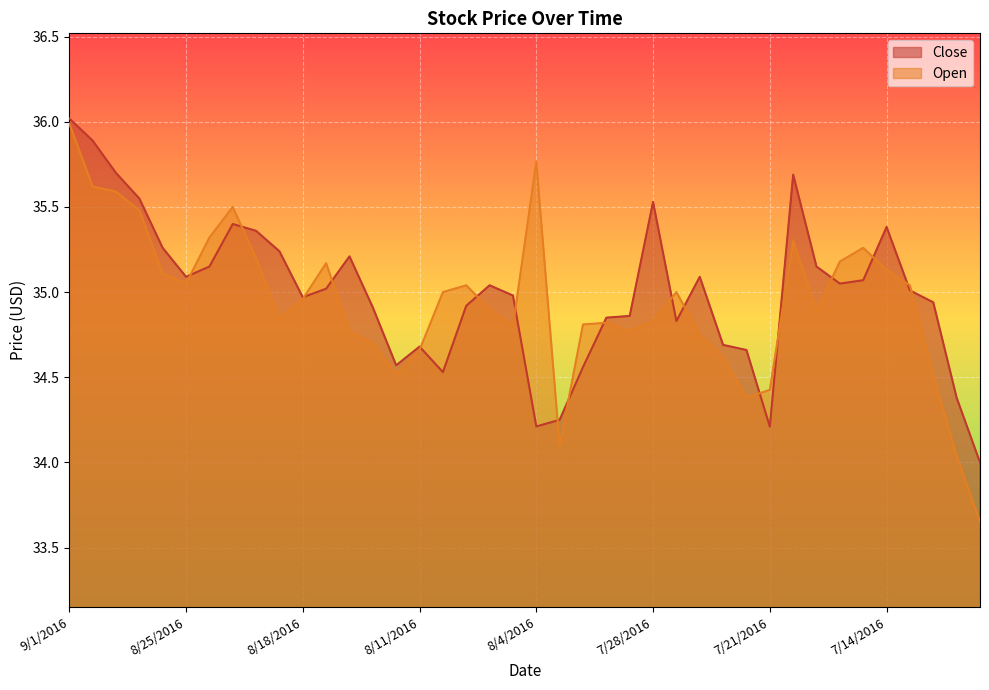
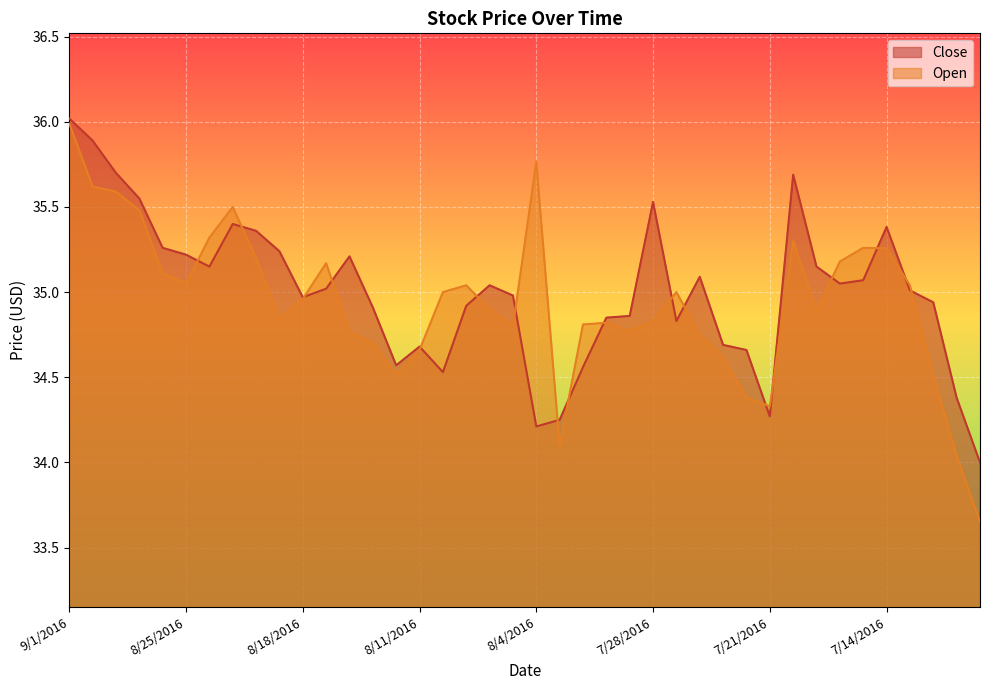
  {
    "Close": {
      "9/1/2016": 36.02,
-     "8/25/2016": 35.09,
+     "8/25/2016": 35.22,
      "8/11/2016": 34.68,
      "8/4/2016": 34.21,
      "7/28/2016": 35.53,
-     "7/21/2016": 34.21,
+     "7/21/2016": 34.27,
      "7/14/2016": 35.38
    },
    "Open": {
      "9/1/2016": 35.99,
      "8/25/2016": 35.05,
      "8/11/2016": 34.66,
      "8/4/2016": 35.77,
      "7/28/2016": 34.83,
-     "7/21/2016": 34.43,
-     "7/14/2016": 35.13
+     "7/21/2016": 34.33,
+     "7/14/2016": 35.26
    }
  }
